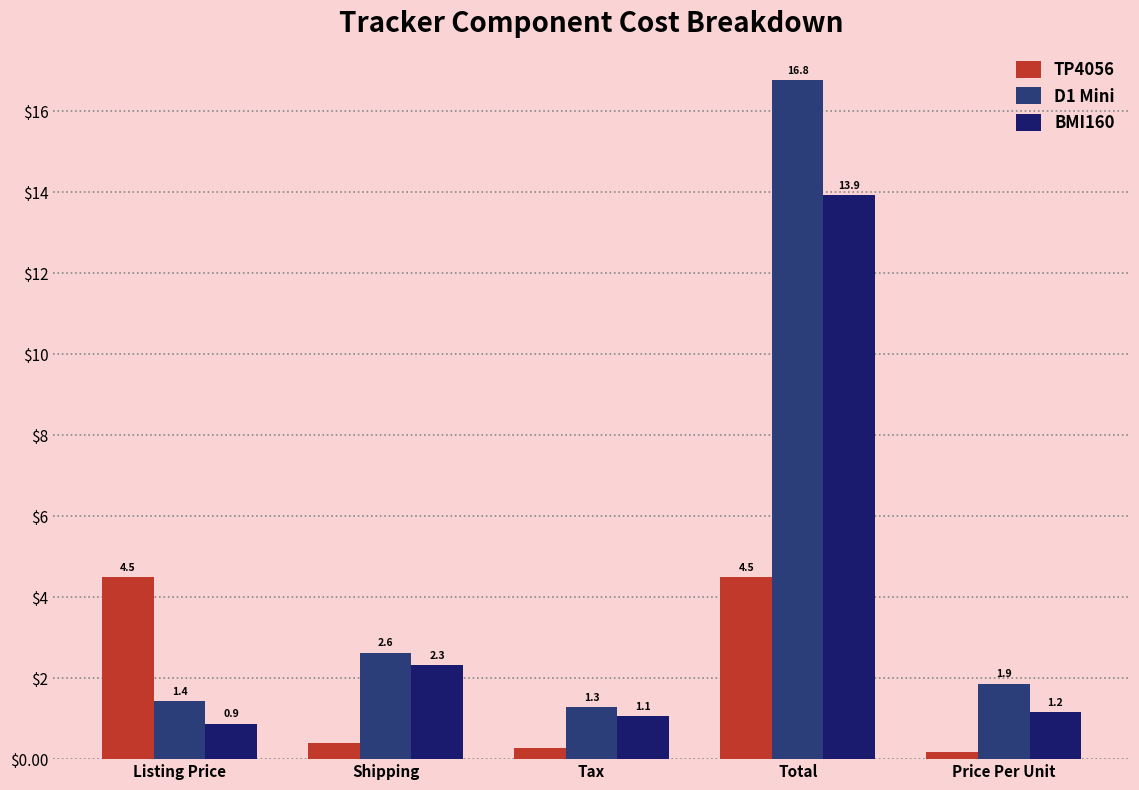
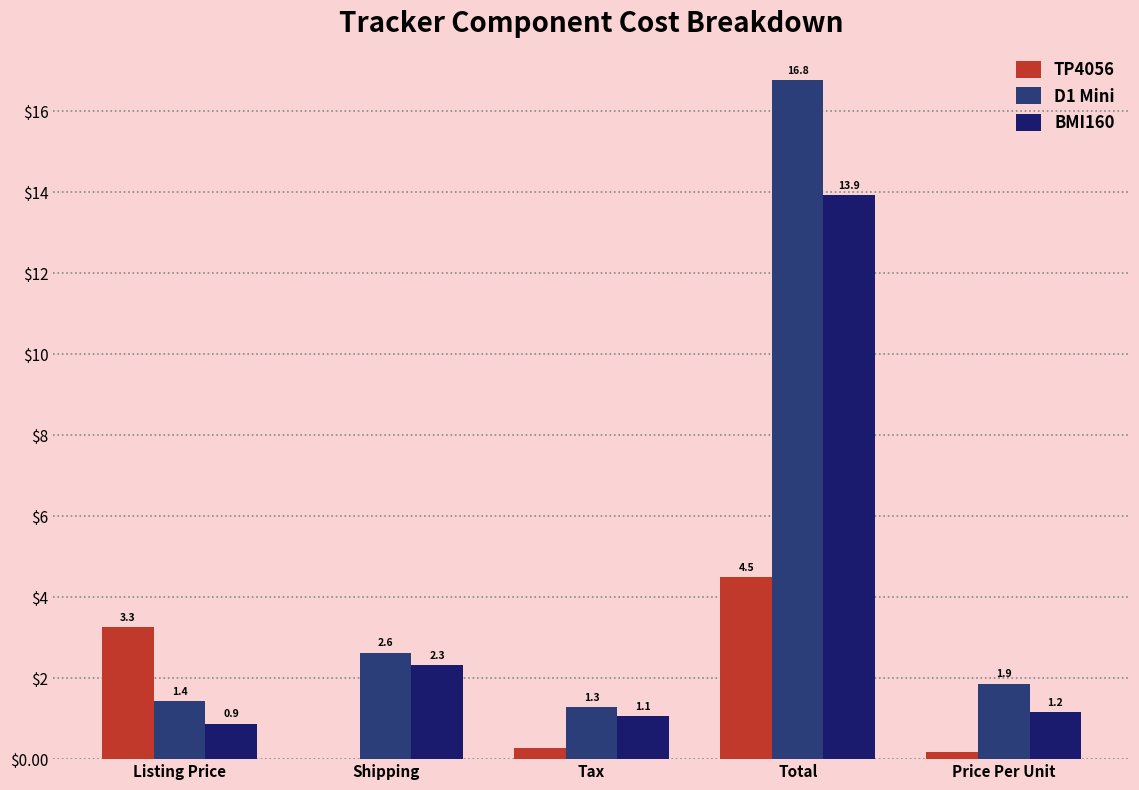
  {
    "TP4056": {
-     "Listing Price": "4.5",
-     "Shipping": "$0.4",
+     "Listing Price": "3.3",
+     "Shipping": "$0.0",
      "Total": "4.5"
    }
  }
